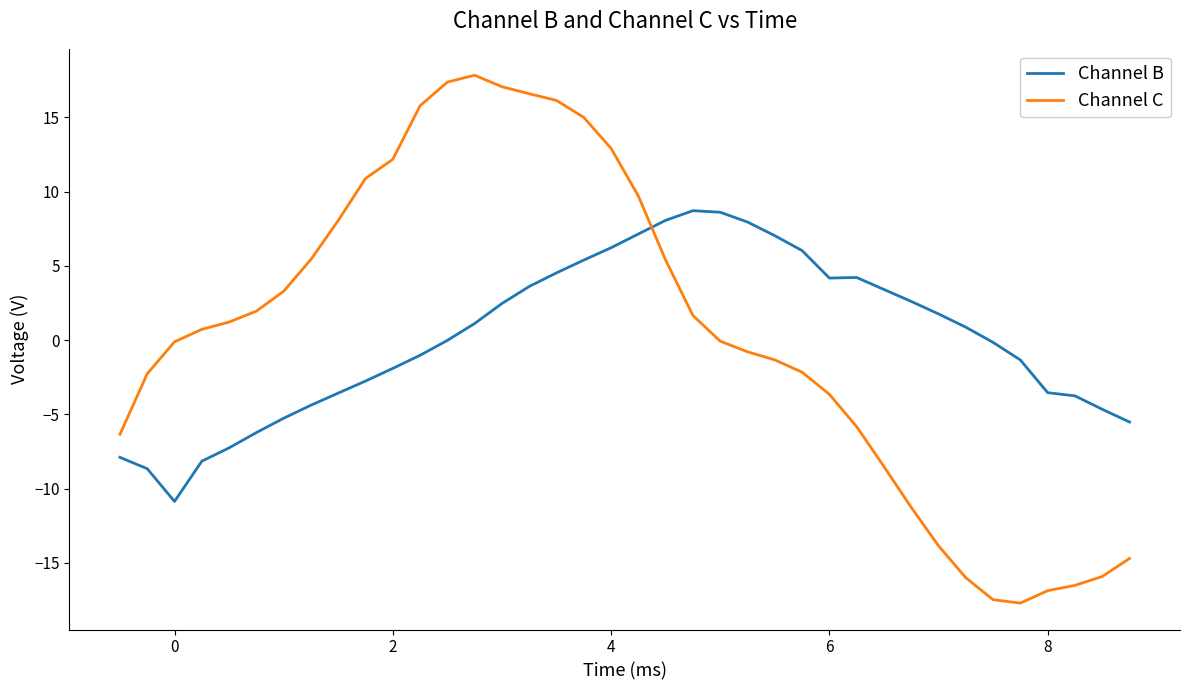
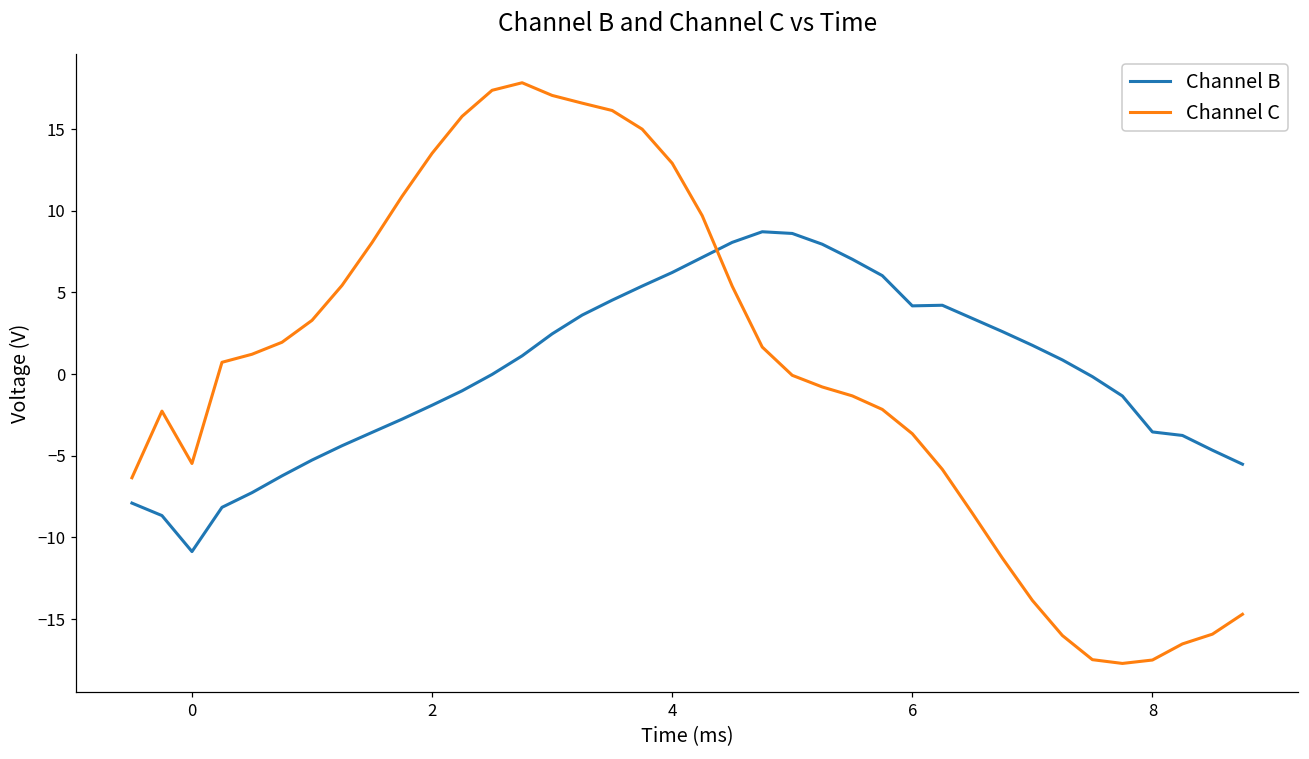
  {
    "Channel B": {
      "0": -10.9,
      "2": -1.9,
      "4": 6.2,
      "6": 4.2,
      "8": -3.5
    },
    "Channel C": {
-     "0": -0.1,
-     "2": 12.2,
+     "0": -5.5,
+     "2": 13.5,
      "4": 12.9,
      "6": -3.6,
-     "8": -16.9
+     "8": -17.5
    }
  }
